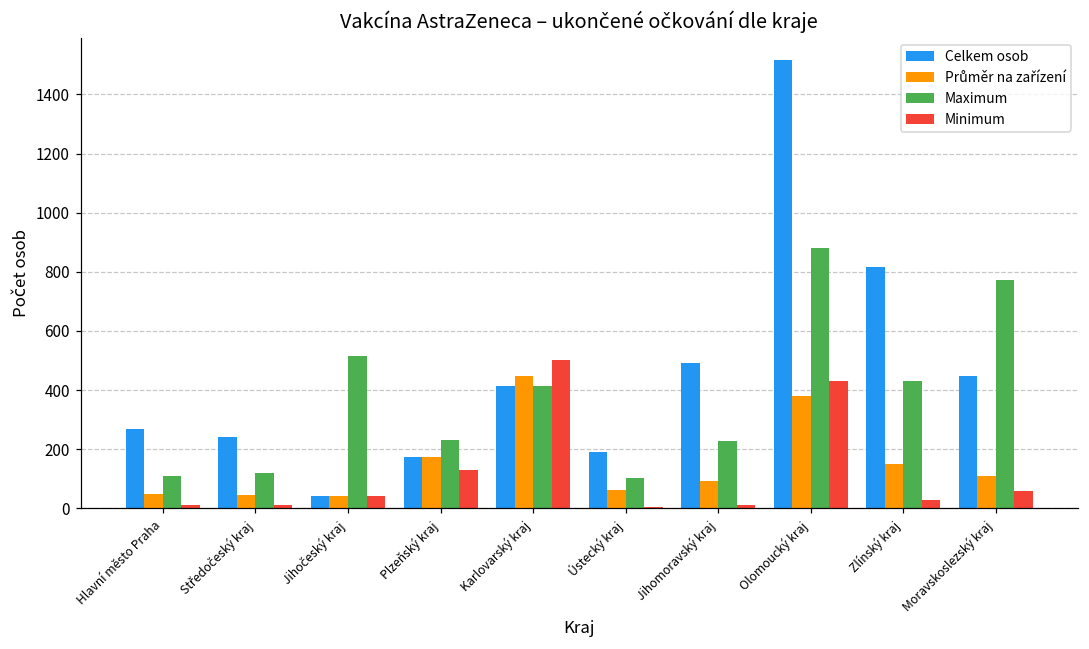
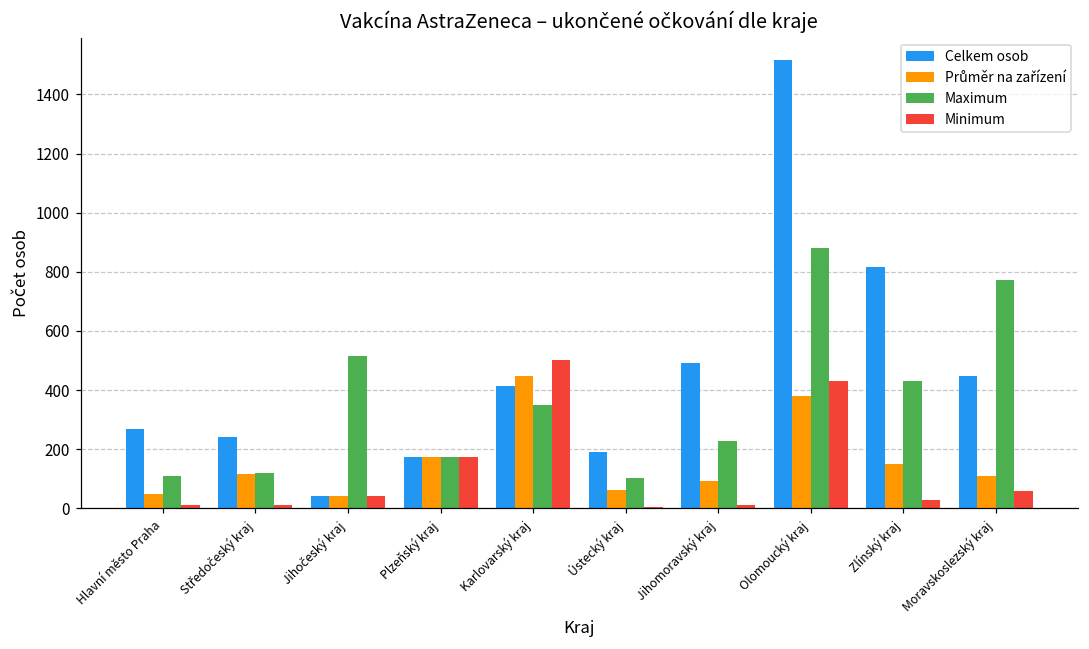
  {
    "Celkem osob": {
      "Hlavní město Praha": 270,
      "Středočeský kraj": 240,
      "Jihočeský kraj": 40,
      "Plzeňský kraj": 170,
      "Karlovarský kraj": 410,
      "Ústecký kraj": 190,
      "Jihomoravský kraj": 490,
      "Olomoucký kraj": 1520,
      "Zlínský kraj": 820,
      "Moravskoslezský kraj": 450
    },
    "Průměr na zařízení": {
      "Hlavní město Praha": 50,
-     "Středočeský kraj": 50,
+     "Středočeský kraj": 120,
      "Jihočeský kraj": 40,
      "Plzeňský kraj": 170,
      "Karlovarský kraj": 450,
      "Ústecký kraj": 60,
      "Jihomoravský kraj": 90,
      "Olomoucký kraj": 380,
      "Zlínský kraj": 150,
      "Moravskoslezský kraj": 110
    },
    "Maximum": {
      "Hlavní město Praha": 110,
      "Středočeský kraj": 120,
      "Jihočeský kraj": 520,
-     "Plzeňský kraj": 230,
-     "Karlovarský kraj": 410,
+     "Plzeňský kraj": 170,
+     "Karlovarský kraj": 350,
      "Ústecký kraj": 100,
      "Jihomoravský kraj": 230,
      "Olomoucký kraj": 880,
      "Zlínský kraj": 430,
      "Moravskoslezský kraj": 770
    },
    "Minimum": {
      "Hlavní město Praha": 10,
      "Středočeský kraj": 10,
      "Jihočeský kraj": 40,
-     "Plzeňský kraj": 130,
+     "Plzeňský kraj": 170,
      "Karlovarský kraj": 500,
      "Jihomoravský kraj": 10,
      "Olomoucký kraj": 430,
      "Zlínský kraj": 30,
      "Moravskoslezský kraj": 60
    }
  }
